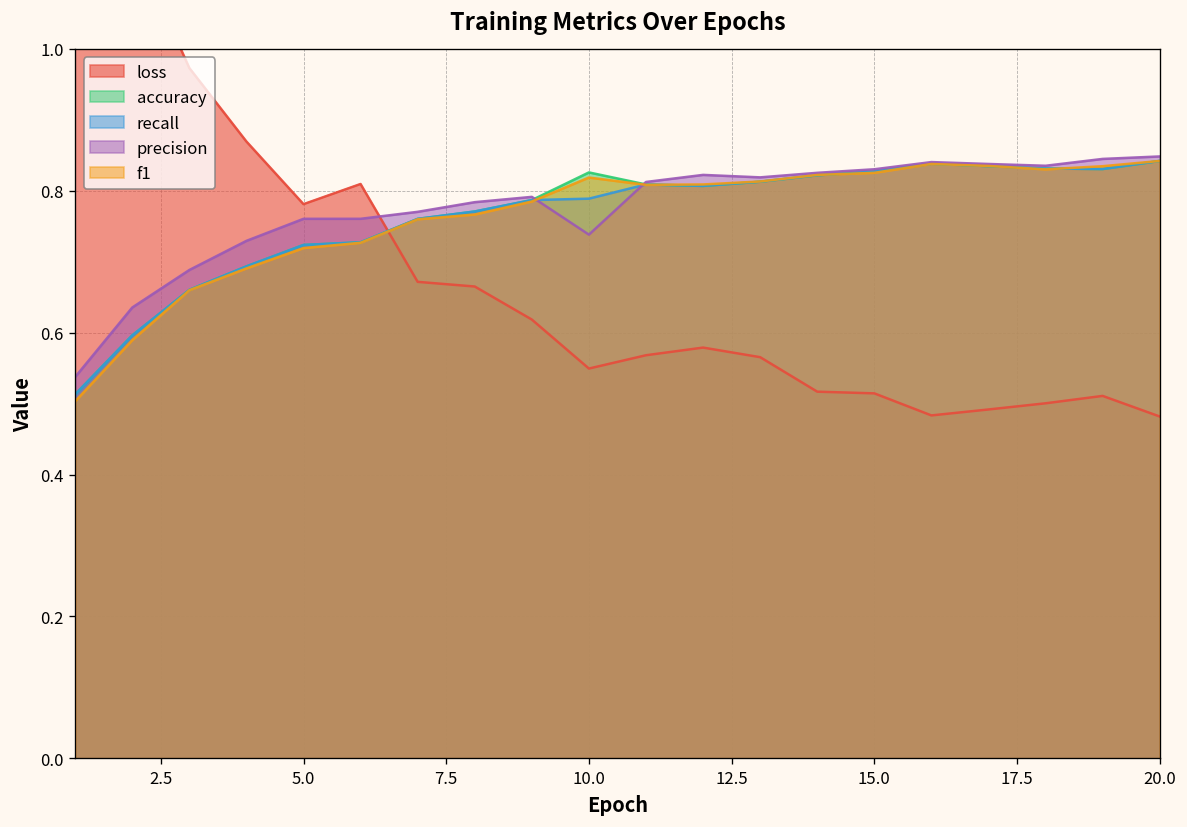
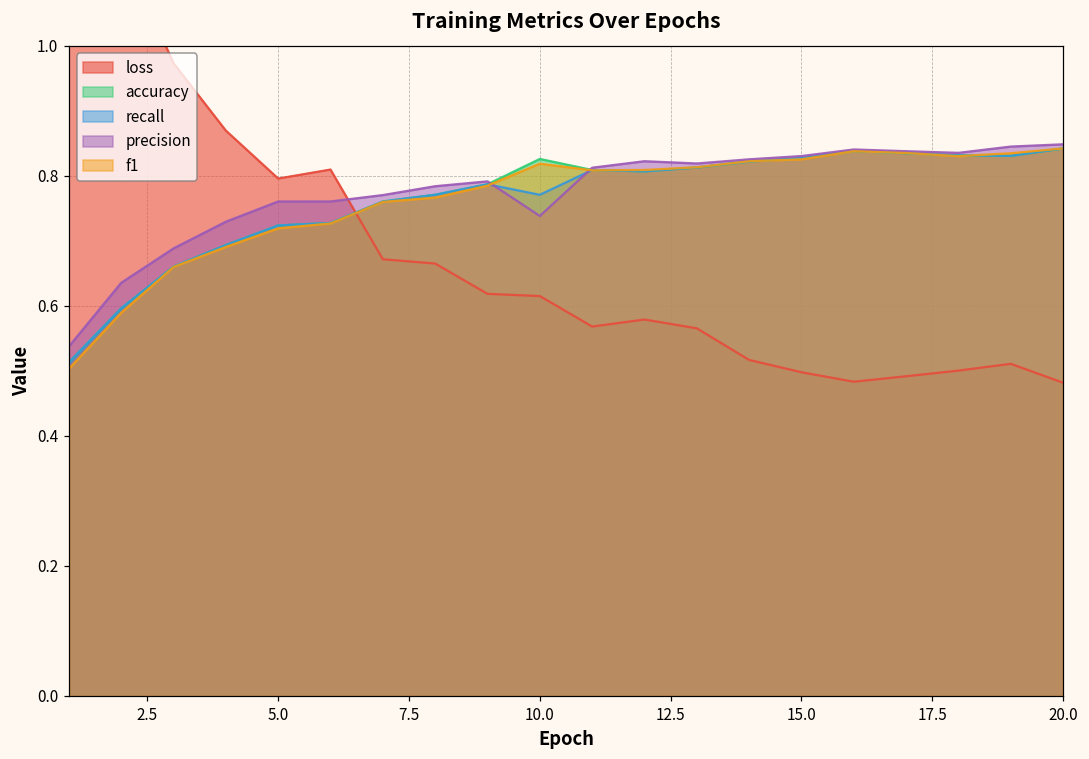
  {
    "loss": {
-     "5.0": 0.78,
-     "10.0": 0.55,
-     "15.0": 0.51,
+     "5.0": 0.80,
+     "10.0": 0.62,
+     "15.0": 0.50,
      "20.0": 0.48
    },
    "accuracy": {
      "10.0": 0.83
    },
    "recall": {
-     "10.0": 0.79
+     "10.0": 0.77
    },
    "precision": {
      "5.0": 0.76,
      "10.0": 0.74,
      "20.0": 0.85
    },
    "f1": {
      "5.0": 0.72,
      "10.0": 0.82
    }
  }
